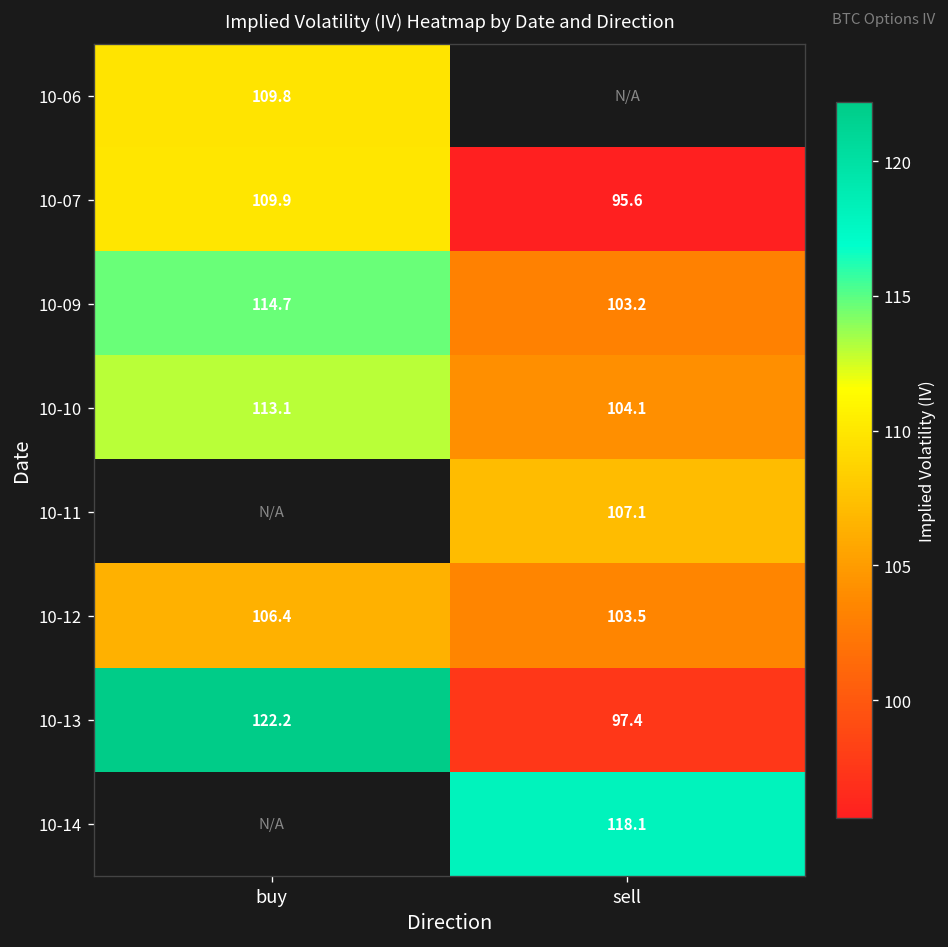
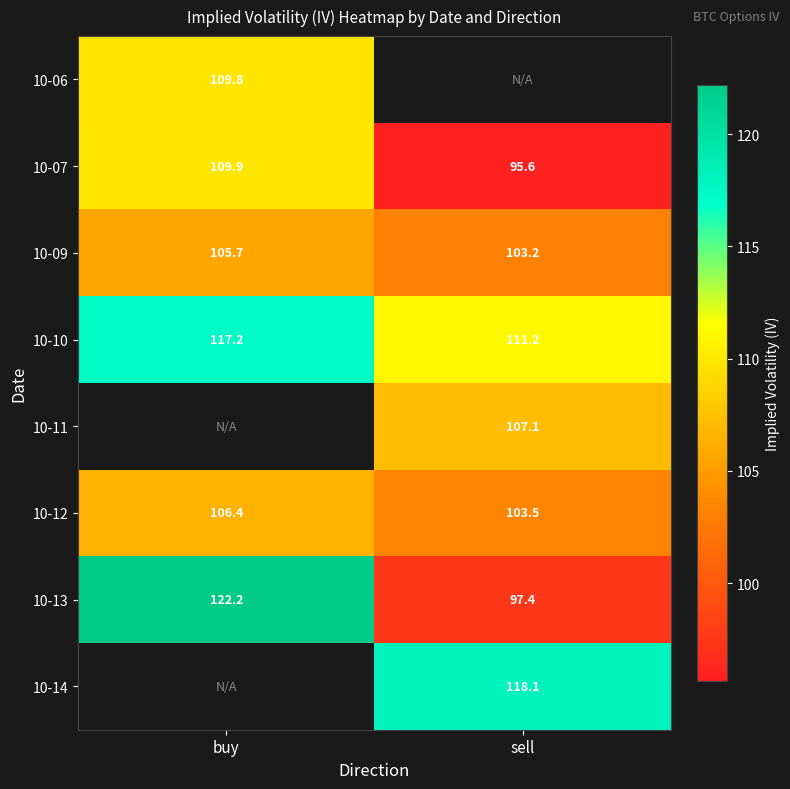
  {
    "10-06": {
      "buy": 109.8
    },
    "10-07": {
      "buy": 109.9,
      "sell": 95.6
    },
    "10-09": {
-     "buy": 114.7,
+     "buy": 105.7,
      "sell": 103.2
    },
    "10-10": {
-     "buy": 113.1,
-     "sell": 104.1
+     "buy": 117.2,
+     "sell": 111.2
    },
    "10-11": {
      "sell": 107.1
    },
    "10-12": {
      "buy": 106.4,
      "sell": 103.5
    },
    "10-13": {
      "buy": 122.2,
      "sell": 97.4
    },
    "10-14": {
      "sell": 118.1
    }
  }
